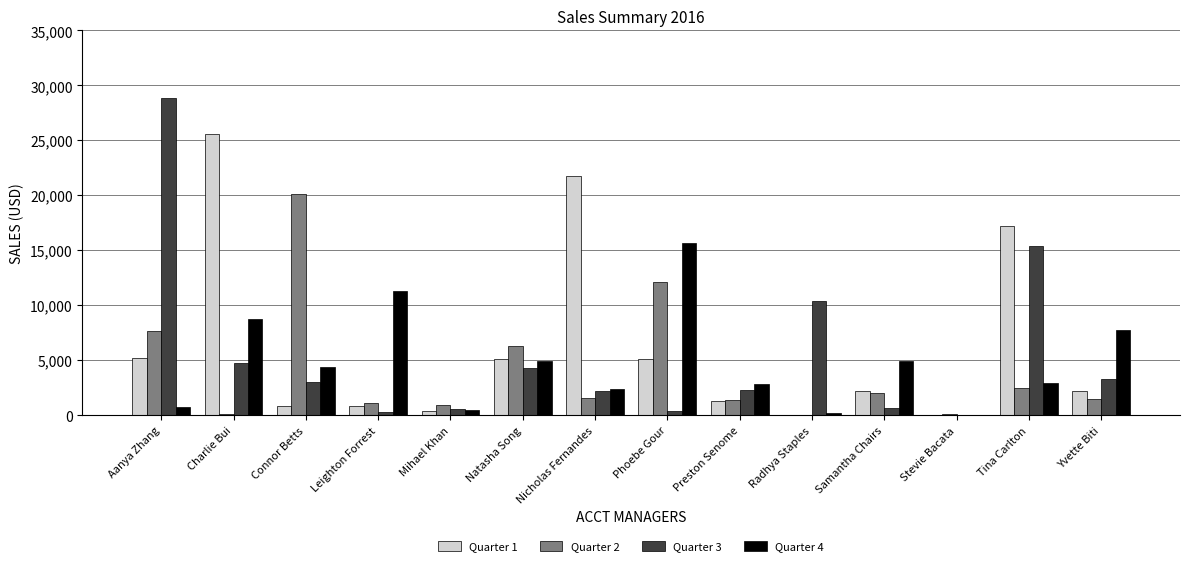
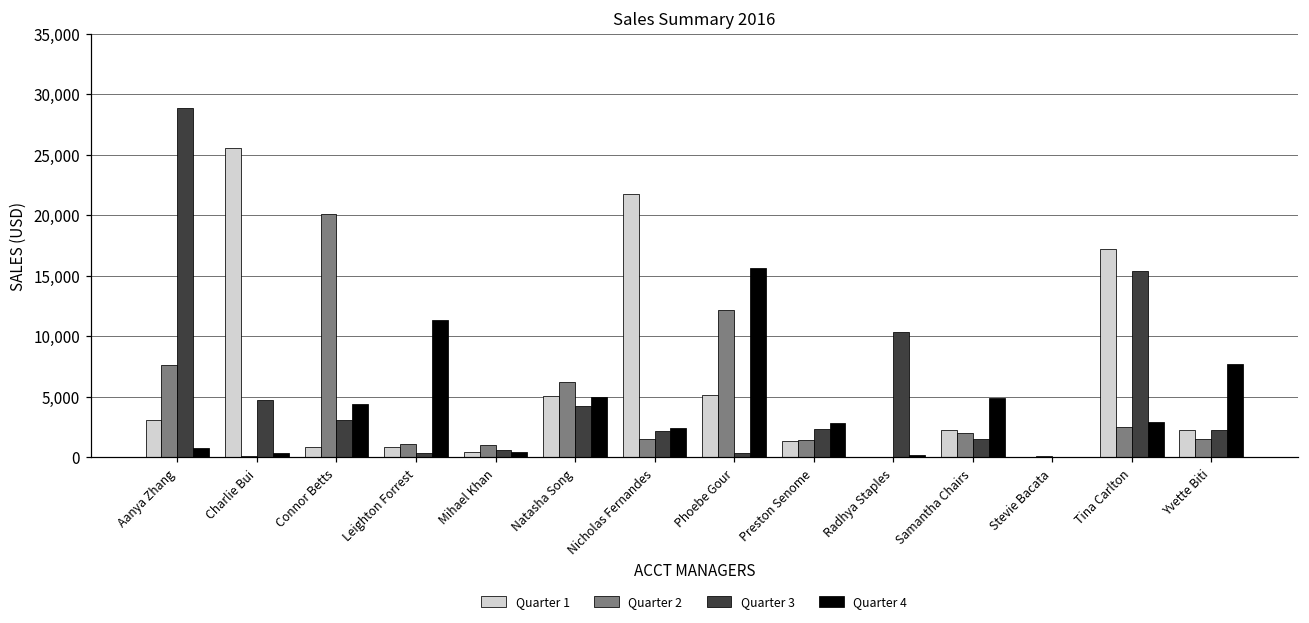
  {
    "Quarter 1": {
-     "Aanya Zhang": "5,200",
+     "Aanya Zhang": "3,100",
      "Charlie Bui": "25,600",
      "Connor Betts": "900",
      "Leighton Forrest": "800",
      "Mihael Khan": "400",
      "Natasha Song": "5,100",
      "Nicholas Fernandes": "21,800",
      "Phoebe Gour": "5,100",
      "Preston Senome": "1,300",
      "Radhya Staples": "0",
      "Samantha Chairs": "2,200",
      "Stevie Bacata": "0",
      "Tina Carlton": "17,200",
      "Yvette Biti": "2,300"
    },
    "Quarter 2": {
      "Aanya Zhang": "7,600",
      "Connor Betts": "20,100",
      "Leighton Forrest": "1,100",
      "Mihael Khan": "1,000",
      "Natasha Song": "6,300",
      "Nicholas Fernandes": "1,500",
      "Phoebe Gour": "12,200",
      "Preston Senome": "1,400",
      "Samantha Chairs": "2,000",
      "Tina Carlton": "2,500",
      "Yvette Biti": "1,500"
    },
    "Quarter 3": {
      "Aanya Zhang": "28,900",
      "Charlie Bui": "4,800",
      "Connor Betts": "3,100",
      "Leighton Forrest": "300",
      "Mihael Khan": "600",
      "Natasha Song": "4,300",
      "Nicholas Fernandes": "2,200",
      "Phoebe Gour": "400",
      "Preston Senome": "2,300",
      "Radhya Staples": "10,400",
-     "Samantha Chairs": "700",
+     "Samantha Chairs": "1,500",
      "Stevie Bacata": "0",
      "Tina Carlton": "15,400",
-     "Yvette Biti": "3,300"
+     "Yvette Biti": "2,300"
    },
    "Quarter 4": {
      "Aanya Zhang": "700",
-     "Charlie Bui": "8,800",
+     "Charlie Bui": "400",
      "Connor Betts": "4,400",
      "Leighton Forrest": "11,300",
      "Mihael Khan": "500",
      "Natasha Song": "5,000",
      "Nicholas Fernandes": "2,400",
      "Phoebe Gour": "15,700",
      "Preston Senome": "2,800",
      "Samantha Chairs": "4,900",
      "Stevie Bacata": "0",
      "Tina Carlton": "3,000",
      "Yvette Biti": "7,700"
    }
  }
